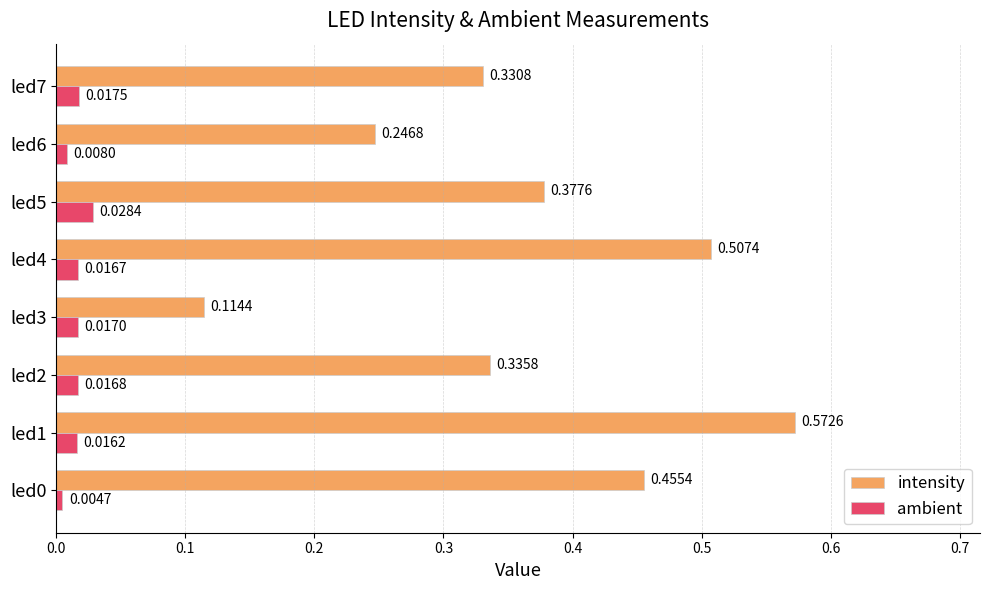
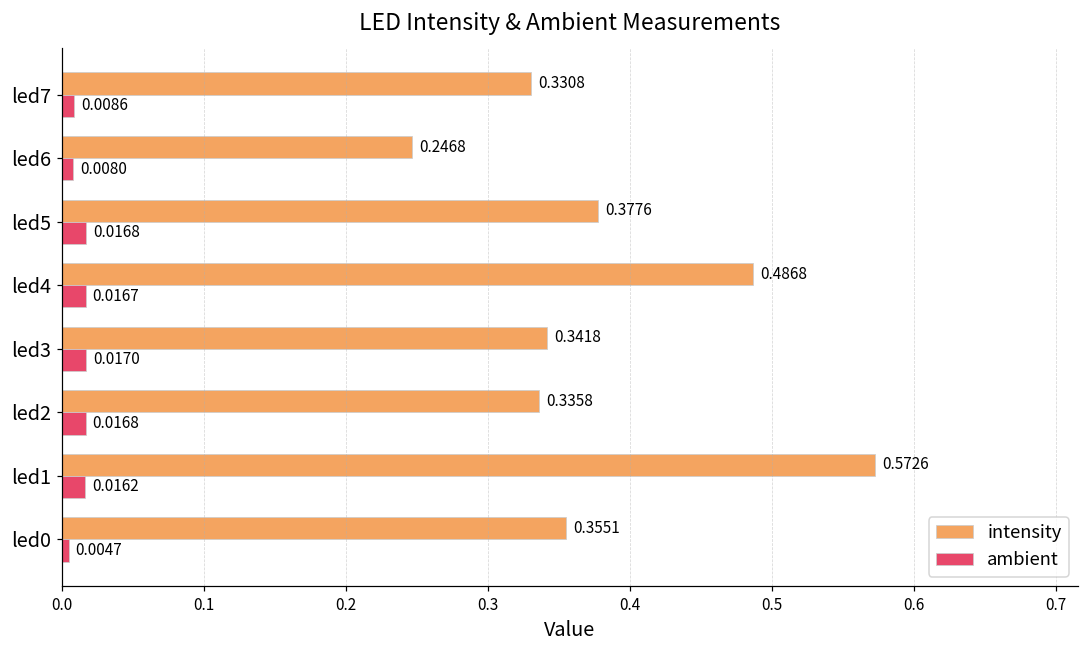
  {
    "intensity": {
      "led7": 0.3308,
      "led6": 0.2468,
      "led5": 0.3776,
-     "led4": 0.5074,
-     "led3": 0.1144,
+     "led4": 0.4868,
+     "led3": 0.3418,
      "led2": 0.3358,
      "led1": 0.5726,
-     "led0": 0.4554
+     "led0": 0.3551
    },
    "ambient": {
-     "led7": 0.0175,
+     "led7": 0.0086,
      "led6": 0.0080,
-     "led5": 0.0284,
+     "led5": 0.0168,
      "led4": 0.0167,
      "led3": 0.0170,
      "led2": 0.0168,
      "led1": 0.0162,
      "led0": 0.0047
    }
  }
